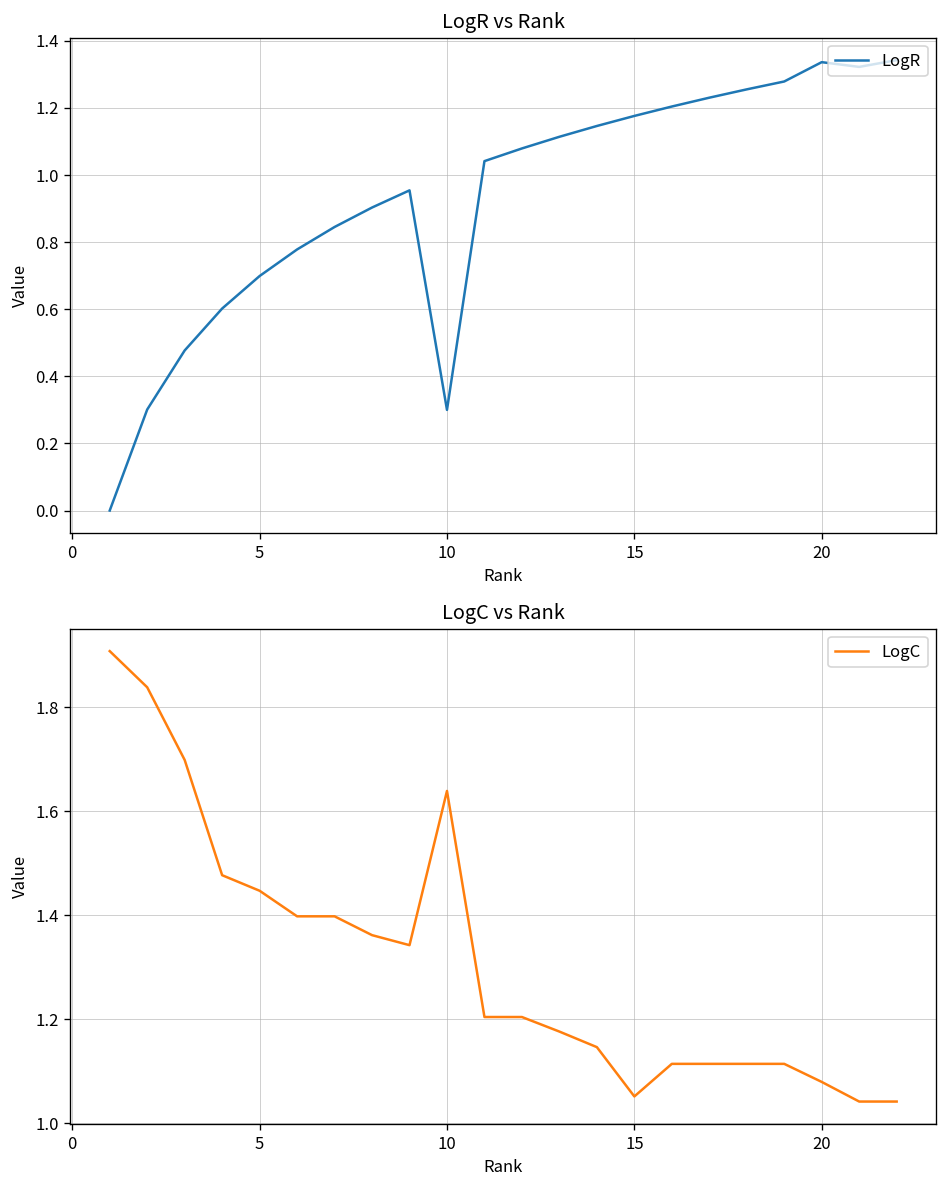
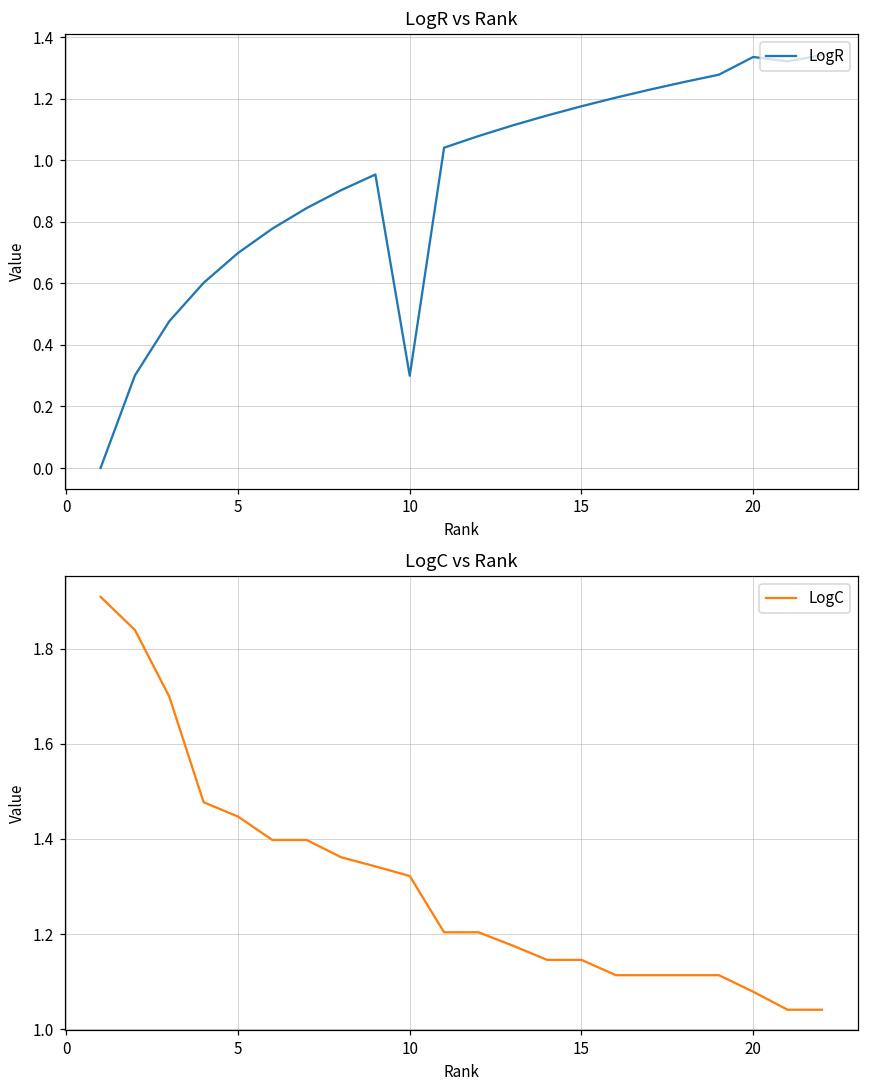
  {
    "LogR vs Rank": {
      "5": 0.70,
      "10": 0.30,
      "15": 1.18,
      "20": 1.34
    },
    "LogC vs Rank": {
      "5": 1.45,
-     "10": 1.64,
-     "15": 1.05,
+     "10": 1.32,
+     "15": 1.15,
      "20": 1.08
    }
  }
